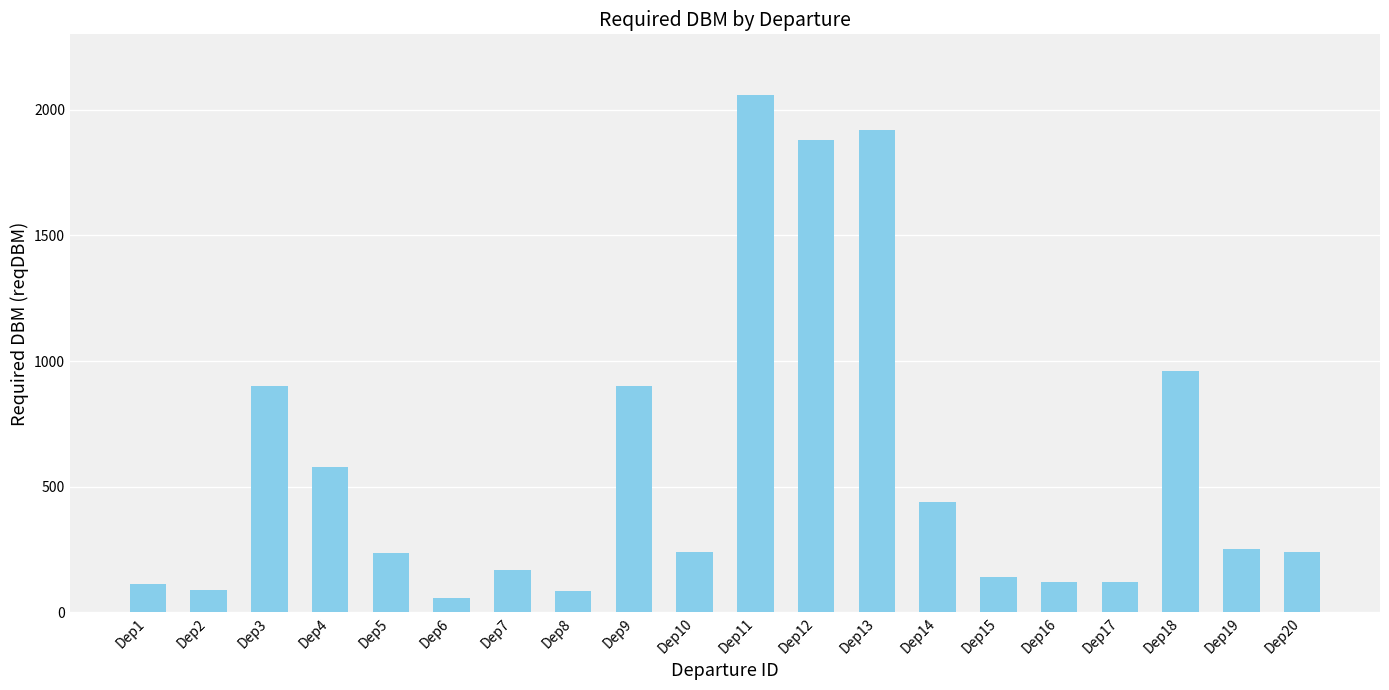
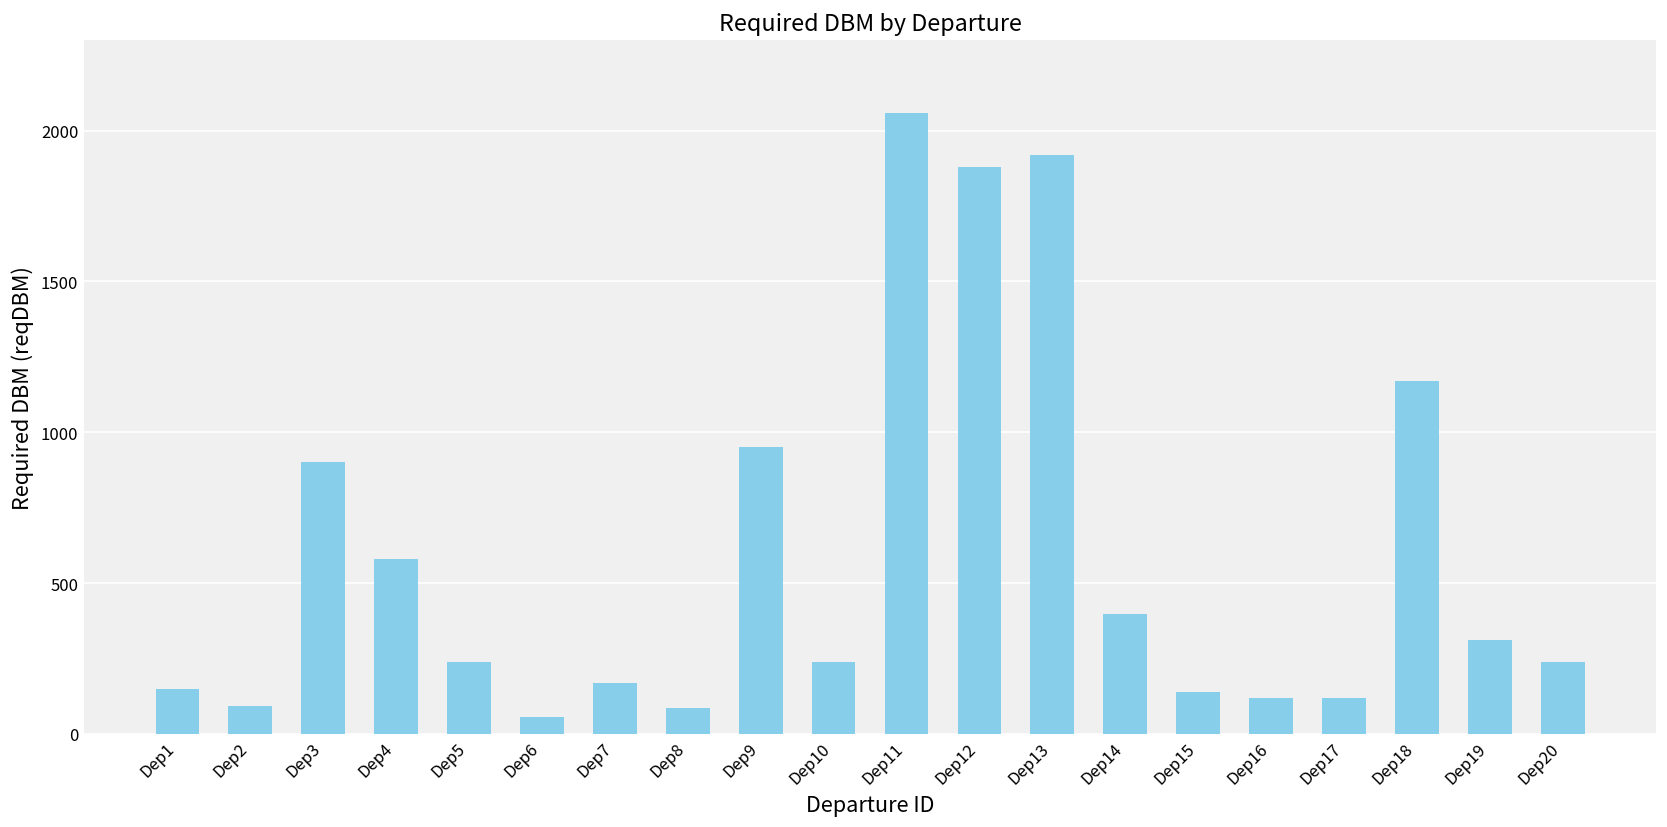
  {
-   "Dep1": 110,
+   "Dep1": 150,
    "Dep2": 90,
    "Dep3": 900,
    "Dep4": 580,
    "Dep5": 240,
    "Dep6": 60,
    "Dep7": 170,
    "Dep8": 90,
-   "Dep9": 900,
+   "Dep9": 950,
    "Dep10": 240,
    "Dep11": 2060,
    "Dep12": 1880,
    "Dep13": 1920,
-   "Dep14": 440,
+   "Dep14": 400,
    "Dep15": 140,
    "Dep16": 120,
    "Dep17": 120,
-   "Dep18": 960,
-   "Dep19": 250,
+   "Dep18": 1170,
+   "Dep19": 310,
    "Dep20": 240
  }
